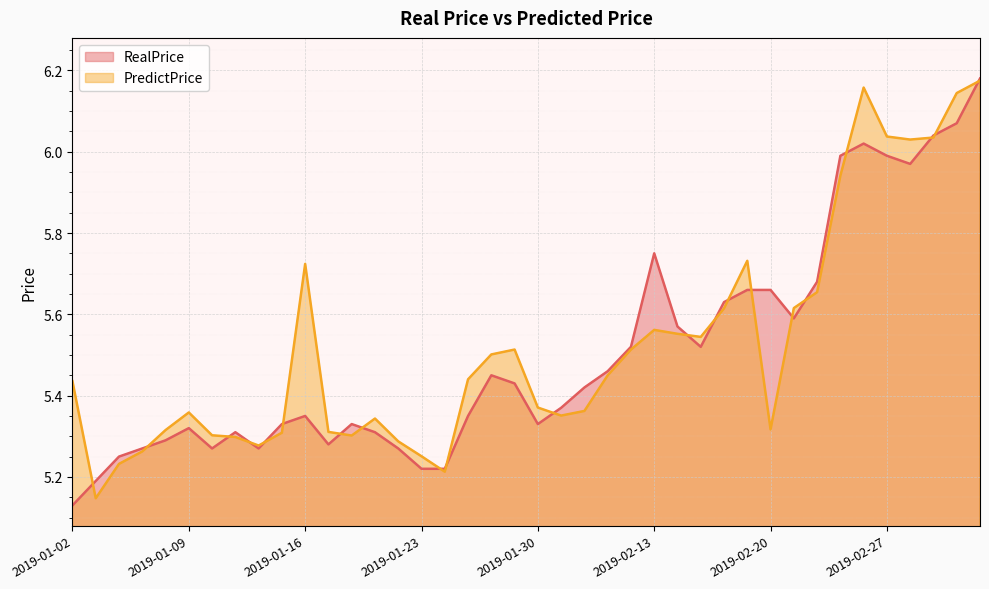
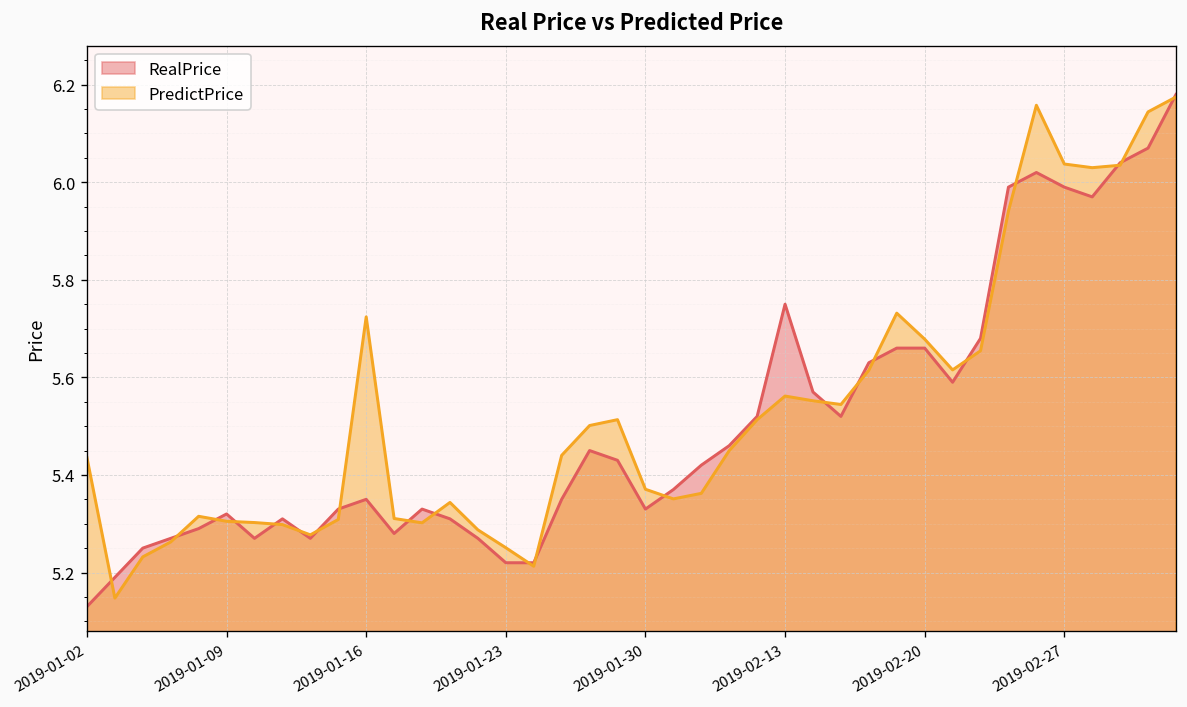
  {
    "RealPrice": {
      "2019-01-02": 5.13,
      "2019-01-09": 5.32,
      "2019-01-16": 5.35,
      "2019-01-23": 5.22,
      "2019-01-30": 5.33,
      "2019-02-13": 5.75,
      "2019-02-20": 5.66,
      "2019-02-27": 5.99
    },
    "PredictPrice": {
      "2019-01-02": 5.44,
-     "2019-01-09": 5.36,
+     "2019-01-09": 5.31,
      "2019-01-16": 5.72,
      "2019-01-23": 5.25,
      "2019-01-30": 5.37,
      "2019-02-13": 5.56,
-     "2019-02-20": 5.32,
+     "2019-02-20": 5.68,
      "2019-02-27": 6.04
    }
  }
